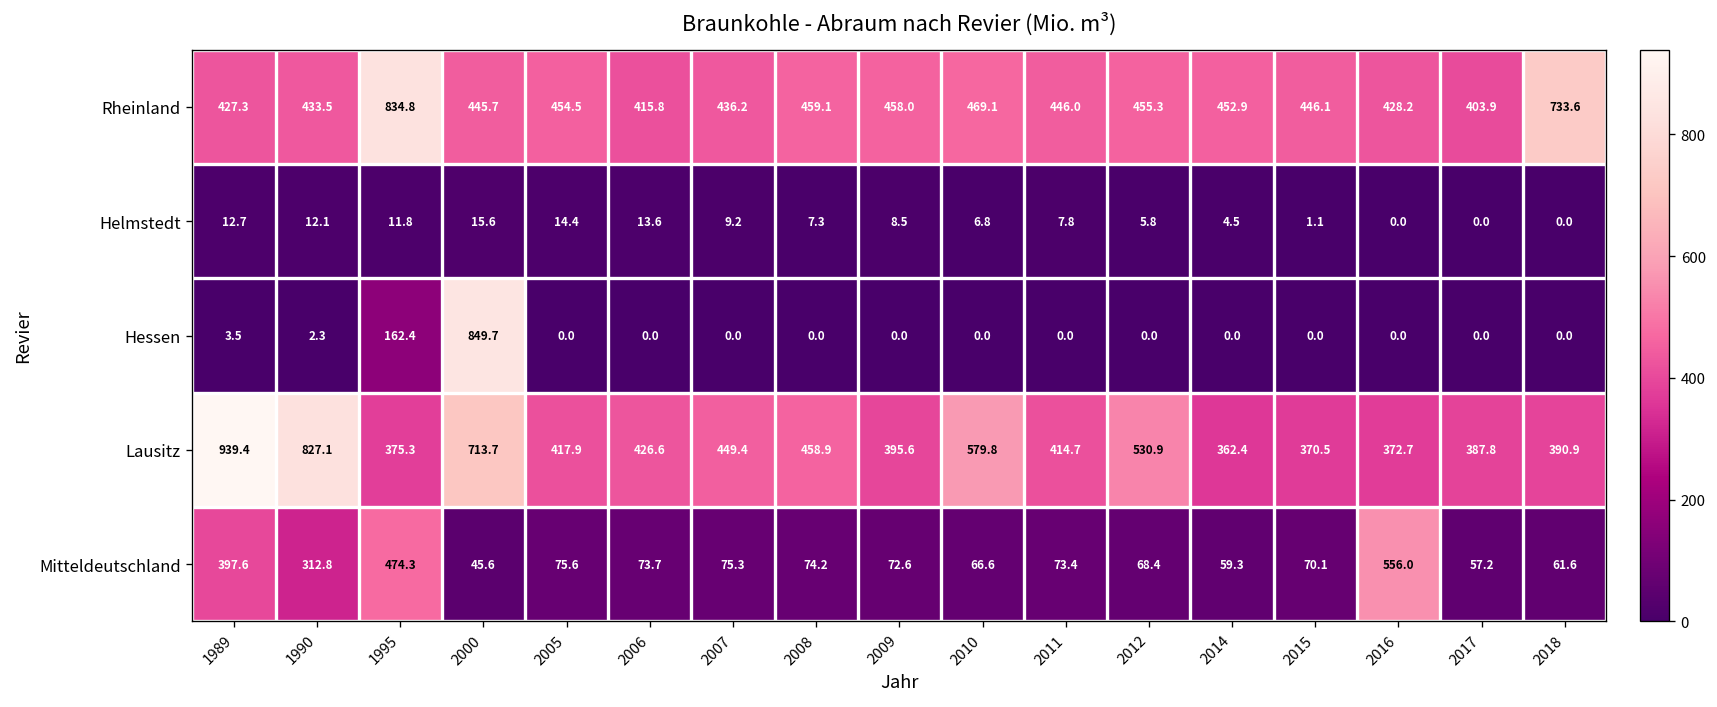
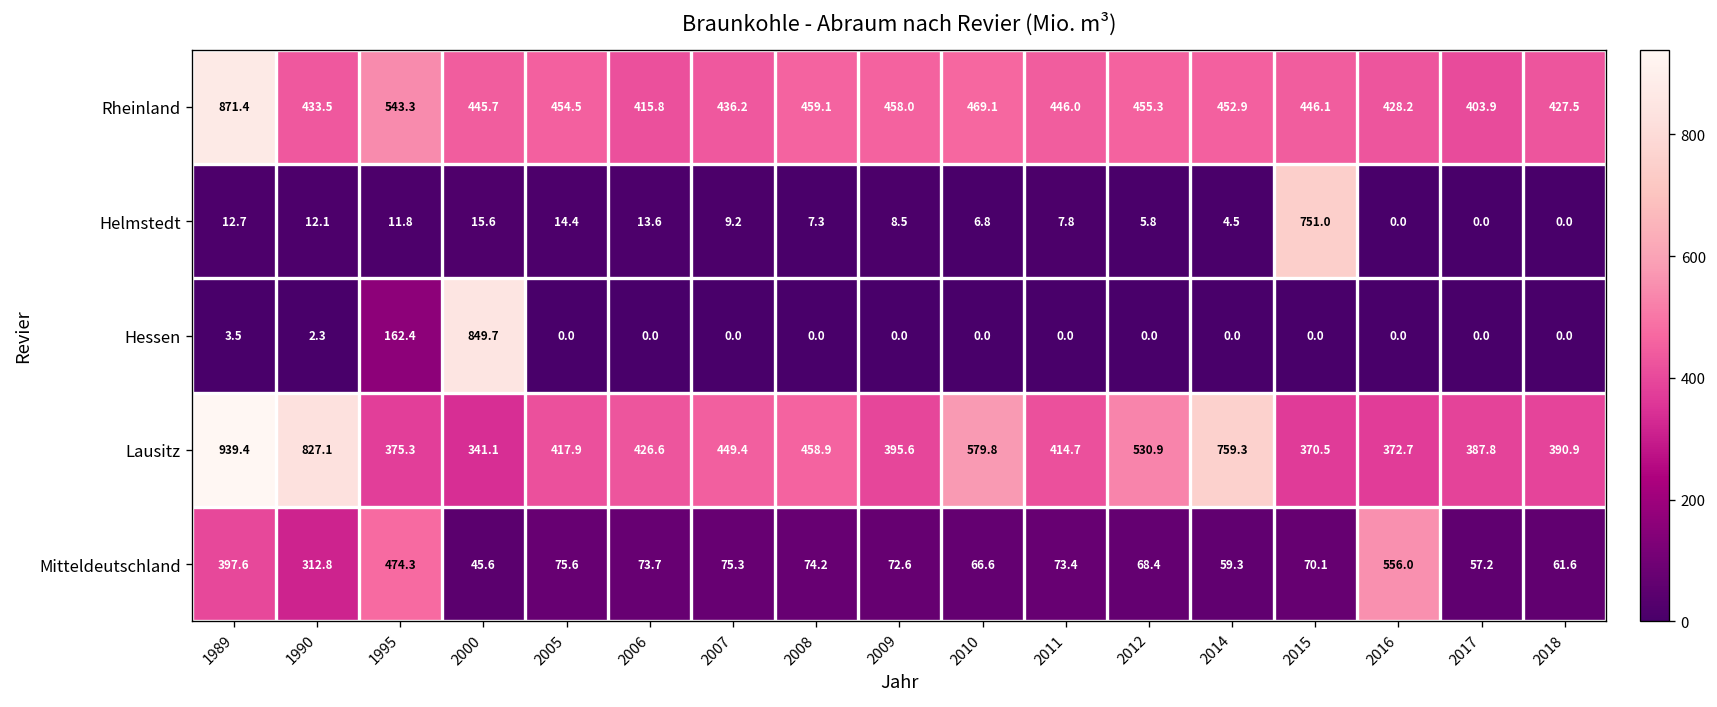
  {
    "Rheinland": {
-     "1989": 427.3,
+     "1989": 871.4,
      "1990": 433.5,
-     "1995": 834.8,
+     "1995": 543.3,
      "2000": 445.7,
      "2005": 454.5,
      "2006": 415.8,
      "2007": 436.2,
      "2008": 459.1,
      "2009": 458.0,
      "2010": 469.1,
      "2011": 446.0,
      "2012": 455.3,
      "2014": 452.9,
      "2015": 446.1,
      "2016": 428.2,
      "2017": 403.9,
-     "2018": 733.6
+     "2018": 427.5
    },
    "Helmstedt": {
      "1989": 12.7,
      "1990": 12.1,
      "1995": 11.8,
      "2000": 15.6,
      "2005": 14.4,
      "2006": 13.6,
      "2007": 9.2,
      "2008": 7.3,
      "2009": 8.5,
      "2010": 6.8,
      "2011": 7.8,
      "2012": 5.8,
      "2014": 4.5,
-     "2015": 1.1,
+     "2015": 751.0,
      "2016": 0.0,
      "2017": 0.0,
      "2018": 0.0
    },
    "Hessen": {
      "1989": 3.5,
      "1990": 2.3,
      "1995": 162.4,
      "2000": 849.7,
      "2005": 0.0,
      "2006": 0.0,
      "2007": 0.0,
      "2008": 0.0,
      "2009": 0.0,
      "2010": 0.0,
      "2011": 0.0,
      "2012": 0.0,
      "2014": 0.0,
      "2015": 0.0,
      "2016": 0.0,
      "2017": 0.0,
      "2018": 0.0
    },
    "Lausitz": {
      "1989": 939.4,
      "1990": 827.1,
      "1995": 375.3,
-     "2000": 713.7,
+     "2000": 341.1,
      "2005": 417.9,
      "2006": 426.6,
      "2007": 449.4,
      "2008": 458.9,
      "2009": 395.6,
      "2010": 579.8,
      "2011": 414.7,
      "2012": 530.9,
-     "2014": 362.4,
+     "2014": 759.3,
      "2015": 370.5,
      "2016": 372.7,
      "2017": 387.8,
      "2018": 390.9
    },
    "Mitteldeutschland": {
      "1989": 397.6,
      "1990": 312.8,
      "1995": 474.3,
      "2000": 45.6,
      "2005": 75.6,
      "2006": 73.7,
      "2007": 75.3,
      "2008": 74.2,
      "2009": 72.6,
      "2010": 66.6,
      "2011": 73.4,
      "2012": 68.4,
      "2014": 59.3,
      "2015": 70.1,
      "2016": 556.0,
      "2017": 57.2,
      "2018": 61.6
    }
  }
